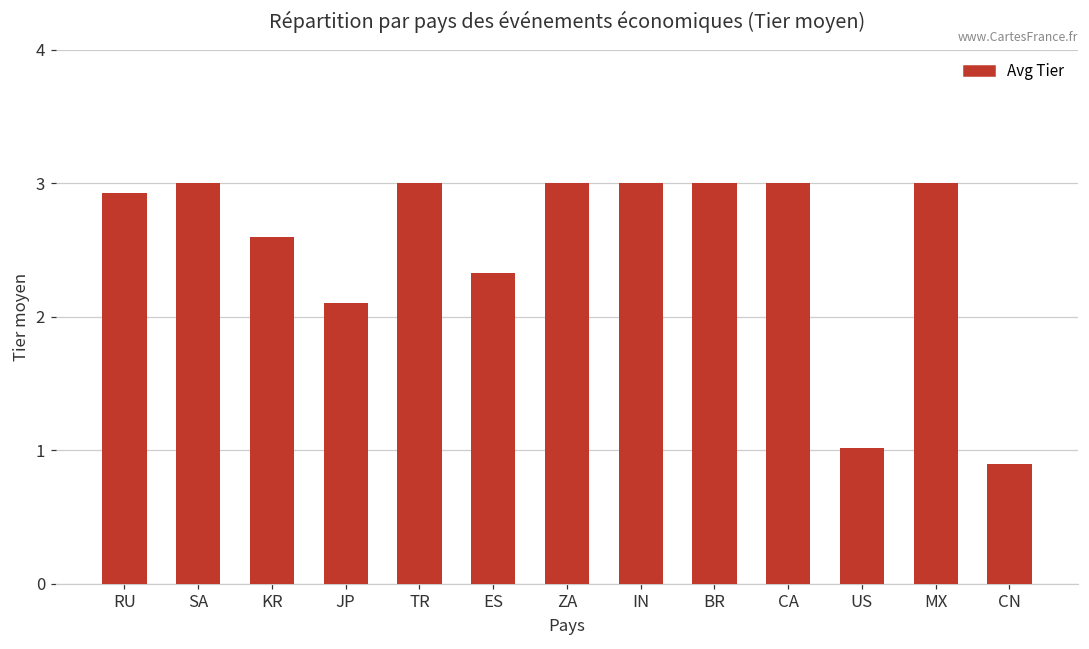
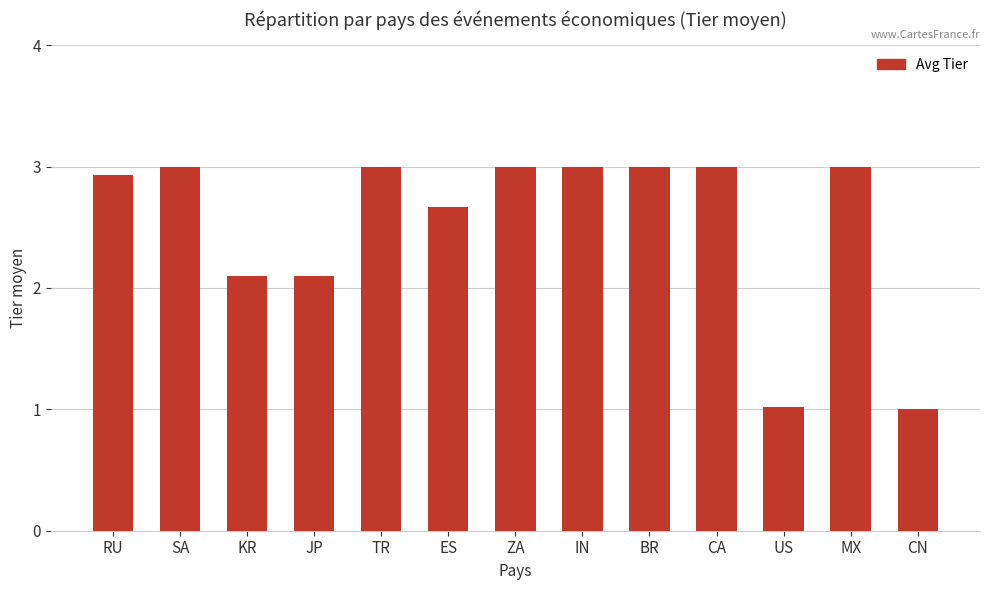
  {
    "RU": 2.93,
    "SA": 3.00,
-   "KR": 2.6,
+   "KR": 2.1,
    "JP": 2.10,
    "TR": 3.00,
-   "ES": 2.33,
+   "ES": 2.67,
    "ZA": 3.00,
    "IN": 3.00,
    "BR": 3.00,
    "CA": 3.00,
    "US": 1.02,
    "MX": 3.00,
-   "CN": 0.9
+   "CN": 1.0
  }
